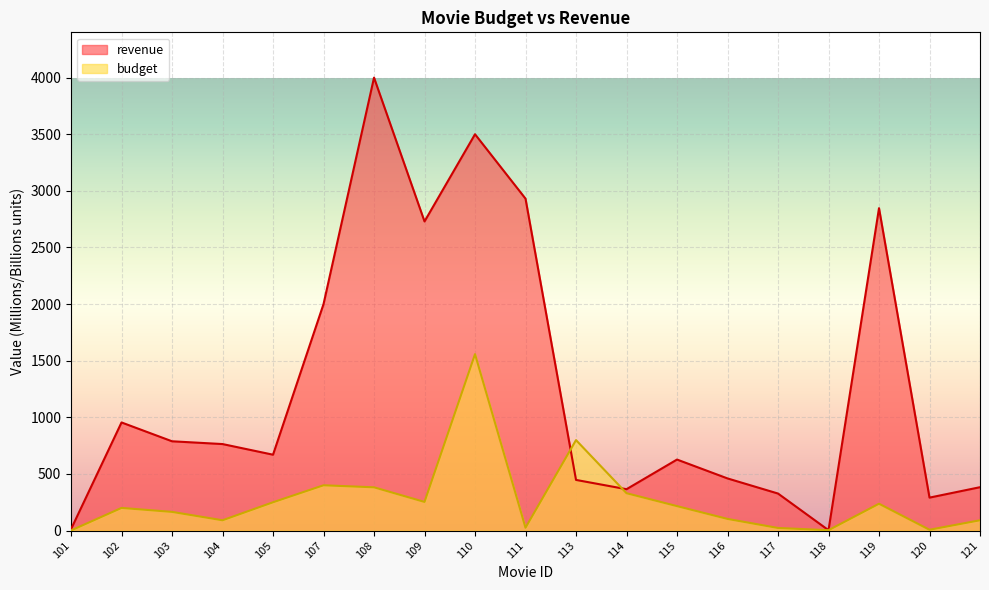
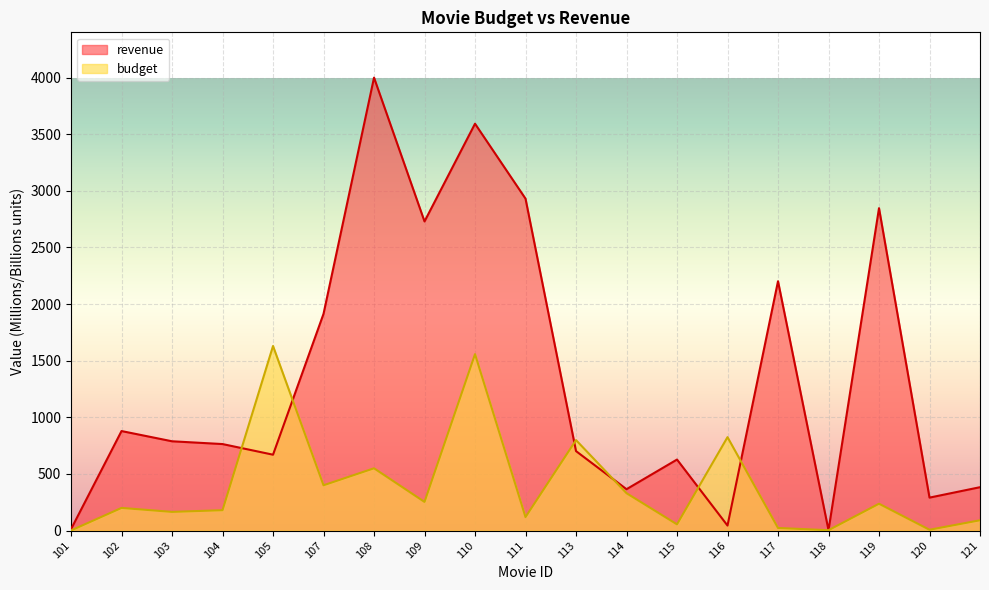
  {
    "revenue": {
-     "102": 950,
+     "102": 880,
      "103": 790,
      "104": 760,
      "105": 670,
-     "107": 2000,
+     "107": 1910,
      "108": 4000,
      "109": 2730,
-     "110": 3500,
+     "110": 3590,
      "111": 2930,
-     "113": 450,
+     "113": 700,
      "114": 370,
      "115": 630,
-     "116": 460,
-     "117": 330,
+     "116": 40,
+     "117": 2200,
      "119": 2850,
      "120": 290,
      "121": 380
    },
    "budget": {
      "102": 200,
      "103": 170,
-     "104": 90,
-     "105": 250,
+     "104": 180,
+     "105": 1630,
      "107": 400,
-     "108": 380,
+     "108": 550,
      "109": 250,
      "110": 1560,
-     "111": 30,
+     "111": 120,
      "113": 800,
      "114": 330,
-     "115": 220,
-     "116": 100,
+     "115": 60,
+     "116": 830,
      "117": 20,
      "119": 240,
      "120": 10,
      "121": 90
    }
  }
